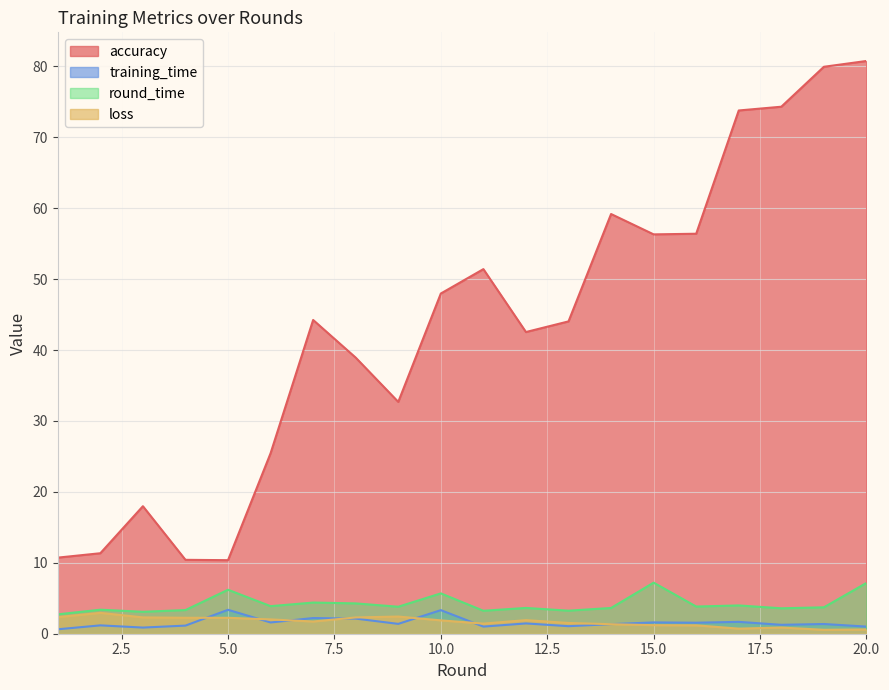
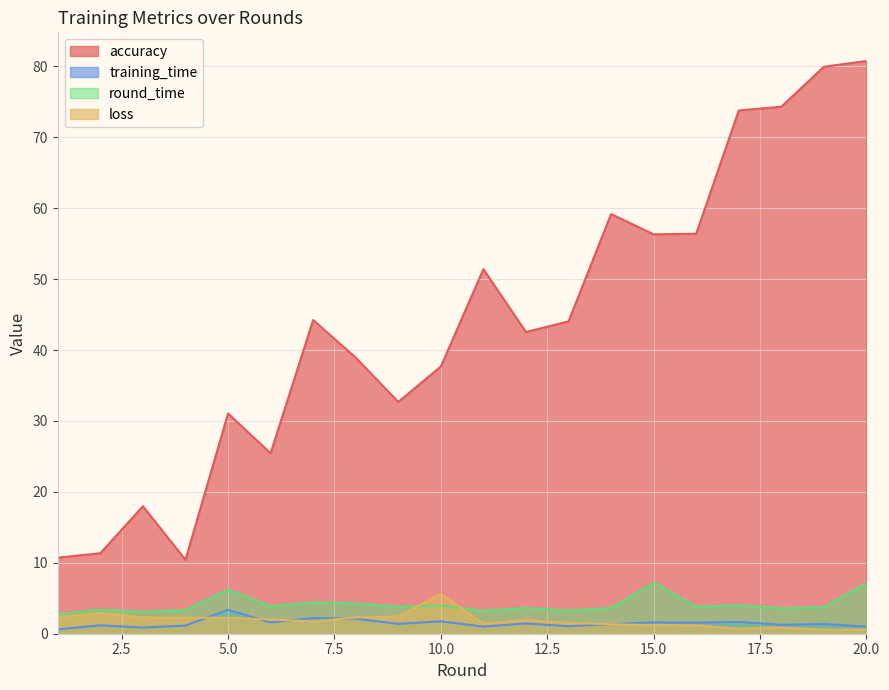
  {
    "accuracy": {
-     "5.0": 10,
-     "10.0": 48,
+     "5.0": 31,
+     "10.0": 38,
      "15.0": 56,
      "20.0": 81
    },
    "training_time": {
      "5.0": 3,
-     "10.0": 3,
+     "10.0": 2,
      "15.0": 2,
      "20.0": 1
    },
    "round_time": {
      "5.0": 6,
-     "10.0": 6,
+     "10.0": 4,
      "15.0": 7,
      "20.0": 7
    },
    "loss": {
      "5.0": 2,
-     "10.0": 2,
+     "10.0": 6,
      "15.0": 1,
      "20.0": 1
    }
  }
